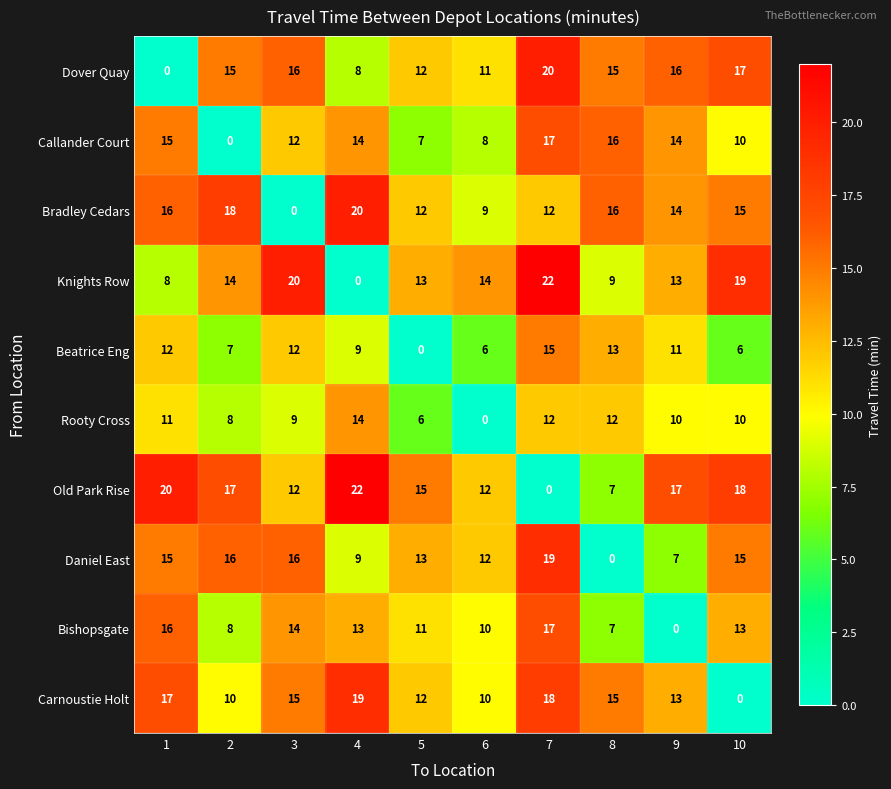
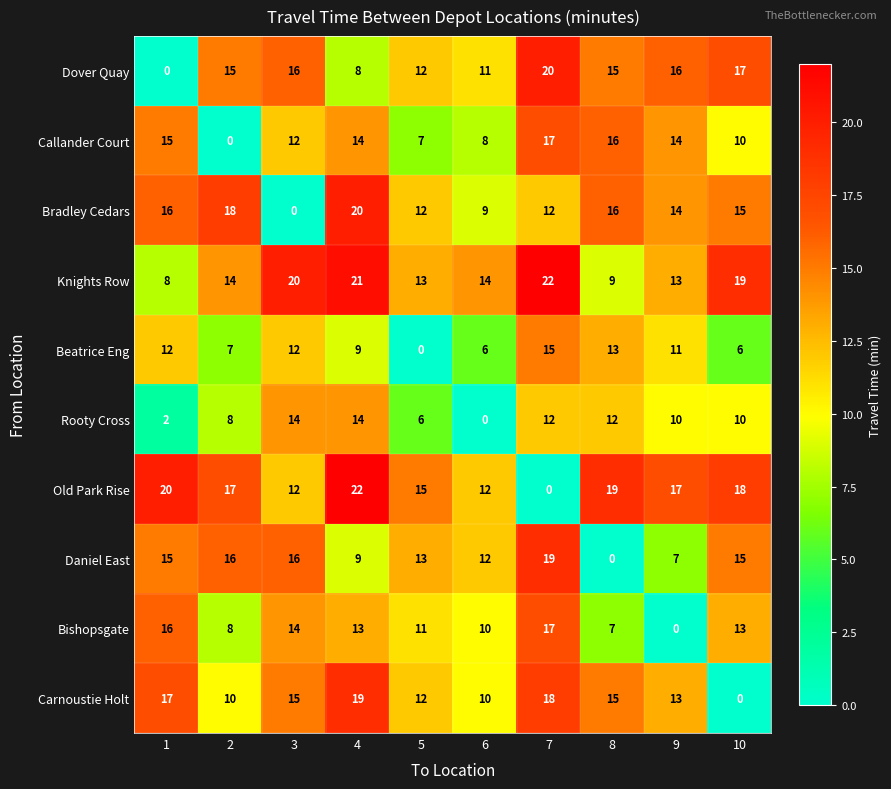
  {
    "Dover Quay": {
      "1": 0,
      "2": 15,
      "3": 16,
      "4": 8,
      "5": 12,
      "6": 11,
      "7": 20,
      "8": 15,
      "9": 16,
      "10": 17
    },
    "Callander Court": {
      "1": 15,
      "2": 0,
      "3": 12,
      "4": 14,
      "5": 7,
      "6": 8,
      "7": 17,
      "8": 16,
      "9": 14,
      "10": 10
    },
    "Bradley Cedars": {
      "1": 16,
      "2": 18,
      "3": 0,
      "4": 20,
      "5": 12,
      "6": 9,
      "7": 12,
      "8": 16,
      "9": 14,
      "10": 15
    },
    "Knights Row": {
      "1": 8,
      "2": 14,
      "3": 20,
-     "4": 0,
+     "4": 21,
      "5": 13,
      "6": 14,
      "7": 22,
      "8": 9,
      "9": 13,
      "10": 19
    },
    "Beatrice Eng": {
      "1": 12,
      "2": 7,
      "3": 12,
      "4": 9,
      "5": 0,
      "6": 6,
      "7": 15,
      "8": 13,
      "9": 11,
      "10": 6
    },
    "Rooty Cross": {
-     "1": 11,
+     "1": 2,
      "2": 8,
-     "3": 9,
+     "3": 14,
      "4": 14,
      "5": 6,
      "6": 0,
      "7": 12,
      "8": 12,
      "9": 10,
      "10": 10
    },
    "Old Park Rise": {
      "1": 20,
      "2": 17,
      "3": 12,
      "4": 22,
      "5": 15,
      "6": 12,
      "7": 0,
-     "8": 7,
+     "8": 19,
      "9": 17,
      "10": 18
    },
    "Daniel East": {
      "1": 15,
      "2": 16,
      "3": 16,
      "4": 9,
      "5": 13,
      "6": 12,
      "7": 19,
      "8": 0,
      "9": 7,
      "10": 15
    },
    "Bishopsgate": {
      "1": 16,
      "2": 8,
      "3": 14,
      "4": 13,
      "5": 11,
      "6": 10,
      "7": 17,
      "8": 7,
      "9": 0,
      "10": 13
    },
    "Carnoustie Holt": {
      "1": 17,
      "2": 10,
      "3": 15,
      "4": 19,
      "5": 12,
      "6": 10,
      "7": 18,
      "8": 15,
      "9": 13,
      "10": 0
    }
  }
